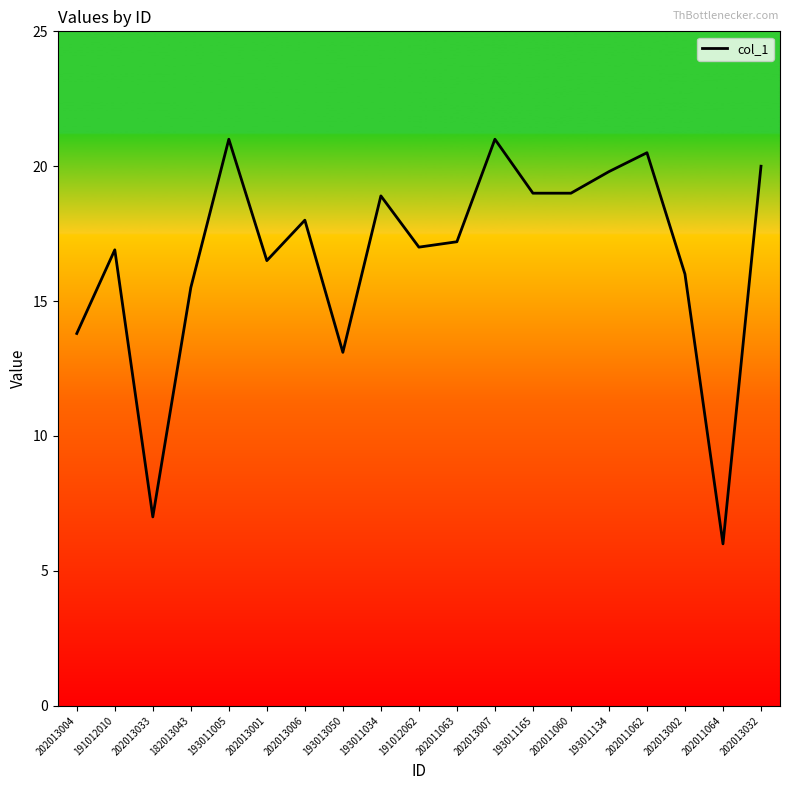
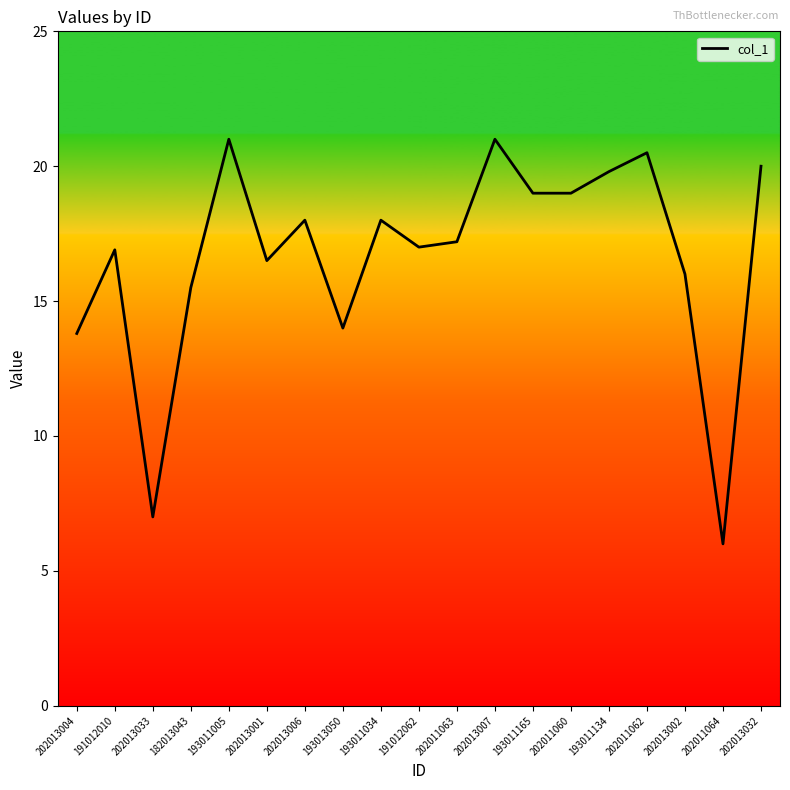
  {
    "202013004": 13.8,
    "191012010": 16.9,
    "202013033": 7.0,
    "182013043": 15.5,
    "193011005": 21.0,
    "202013001": 16.5,
    "202013006": 18.0,
-   "193013050": 13.1,
-   "193011034": 18.9,
+   "193013050": 14.0,
+   "193011034": 18.0,
    "191012062": 17.0,
    "202011063": 17.2,
    "202013007": 21.0,
    "193011165": 19.0,
    "202011060": 19.0,
    "193011134": 19.8,
    "202011062": 20.5,
    "202013002": 16.0,
    "202011064": 6.0,
    "202013032": 20.0
  }
